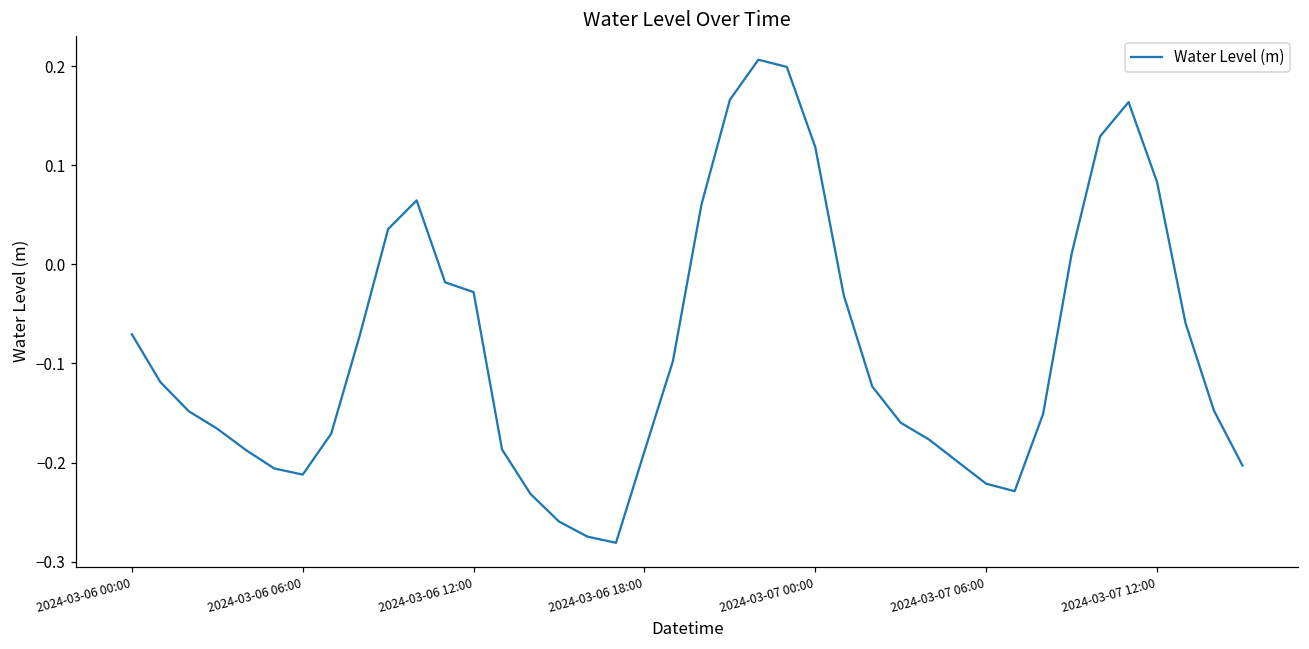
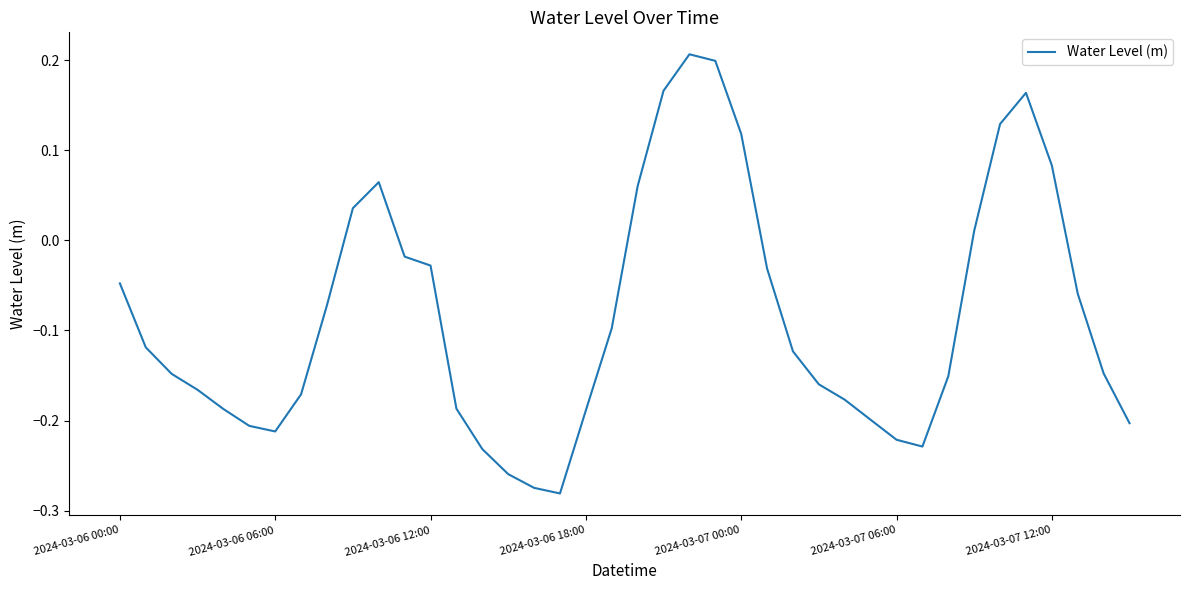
  {
-   "2024-03-06 00:00": -0.07,
+   "2024-03-06 00:00": -0.05,
    "2024-03-06 06:00": -0.21,
    "2024-03-06 12:00": -0.03,
    "2024-03-06 18:00": -0.19,
    "2024-03-07 00:00": 0.12,
    "2024-03-07 06:00": -0.22,
    "2024-03-07 12:00": 0.08
  }
